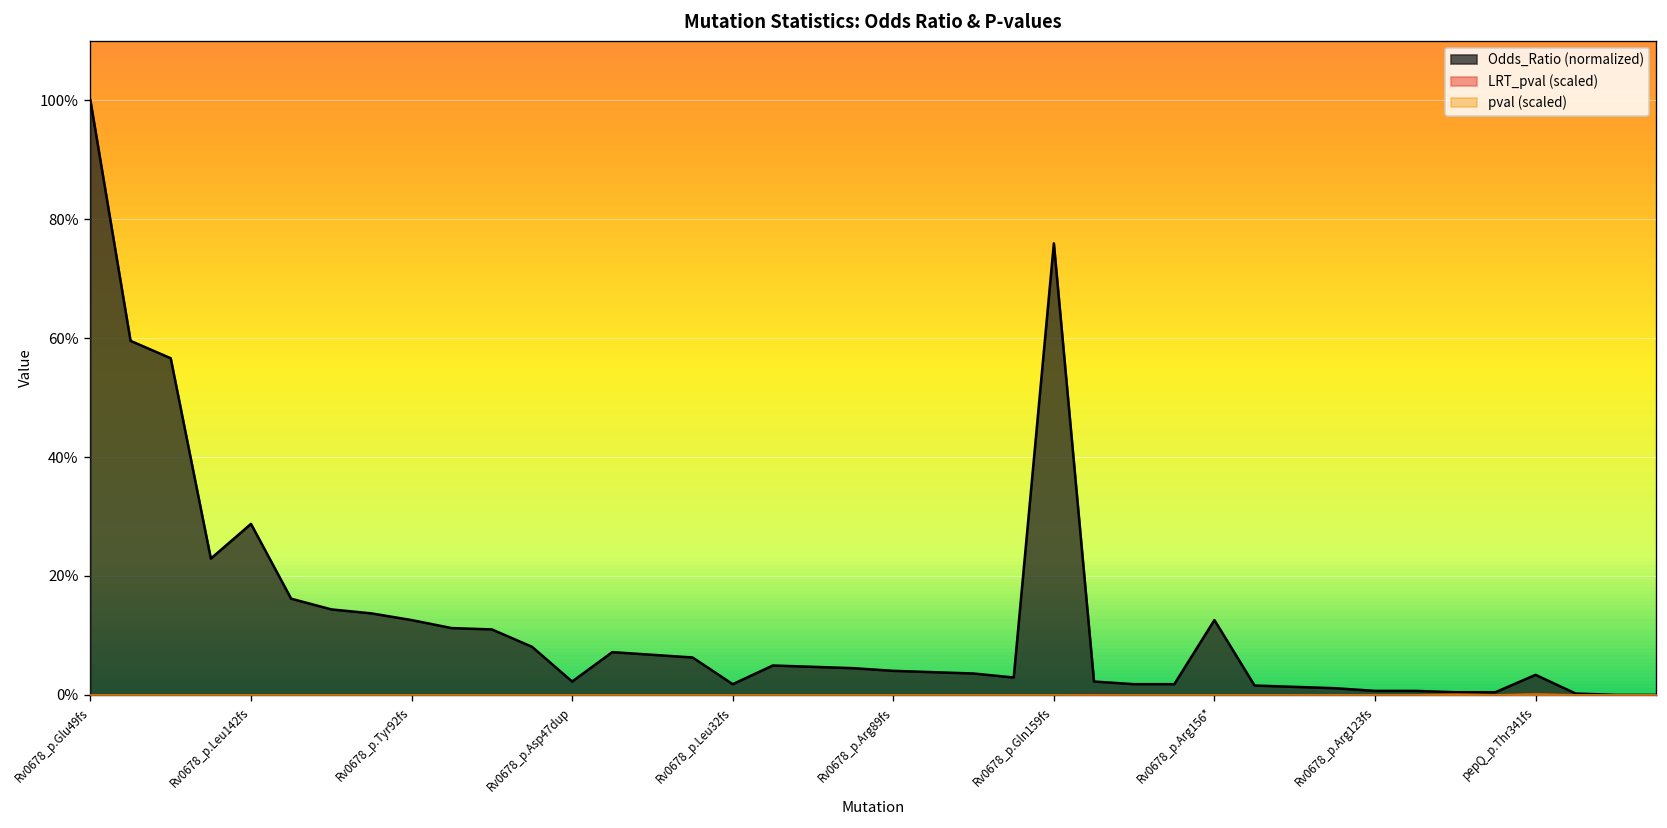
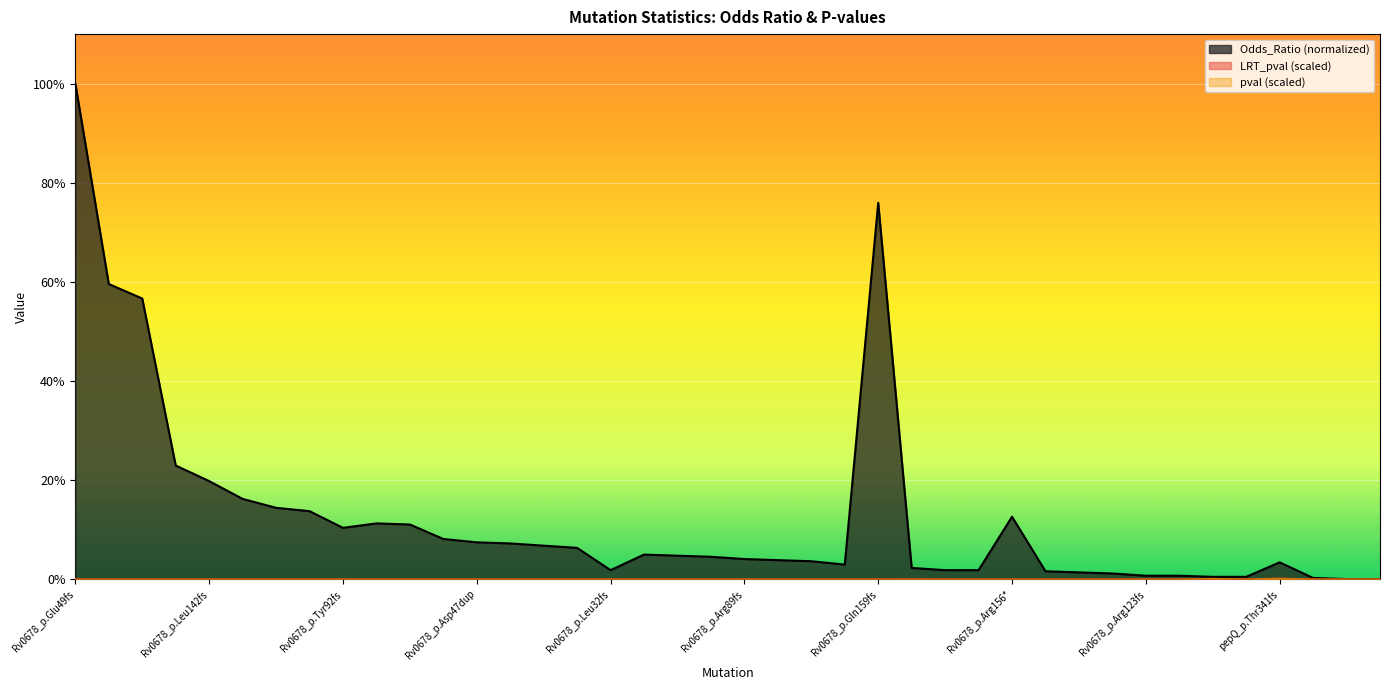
  {
    "Odds_Ratio (normalized)": {
      "Rv0678_p.Glu49fs": "100%",
-     "Rv0678_p.Leu142fs": "29%",
-     "Rv0678_p.Tyr92fs": "13%",
-     "Rv0678_p.Asp47dup": "2%",
+     "Rv0678_p.Leu142fs": "20%",
+     "Rv0678_p.Tyr92fs": "10%",
+     "Rv0678_p.Asp47dup": "7%",
      "Rv0678_p.Leu32fs": "2%",
      "Rv0678_p.Arg89fs": "4%",
      "Rv0678_p.Gln159fs": "76%",
      "Rv0678_p.Arg156*": "13%",
      "Rv0678_p.Arg123fs": "1%",
      "pepQ_p.Thr341fs": "3%"
    },
    "pval (scaled)": {
      "Rv0678_p.Glu49fs": "0%",
      "Rv0678_p.Leu142fs": "0%",
      "Rv0678_p.Tyr92fs": "0%",
      "Rv0678_p.Asp47dup": "0%",
      "Rv0678_p.Leu32fs": "0%",
      "Rv0678_p.Arg89fs": "0%",
      "Rv0678_p.Gln159fs": "0%",
      "Rv0678_p.Arg156*": "0%",
      "Rv0678_p.Arg123fs": "0%",
      "pepQ_p.Thr341fs": "0%"
    }
  }
